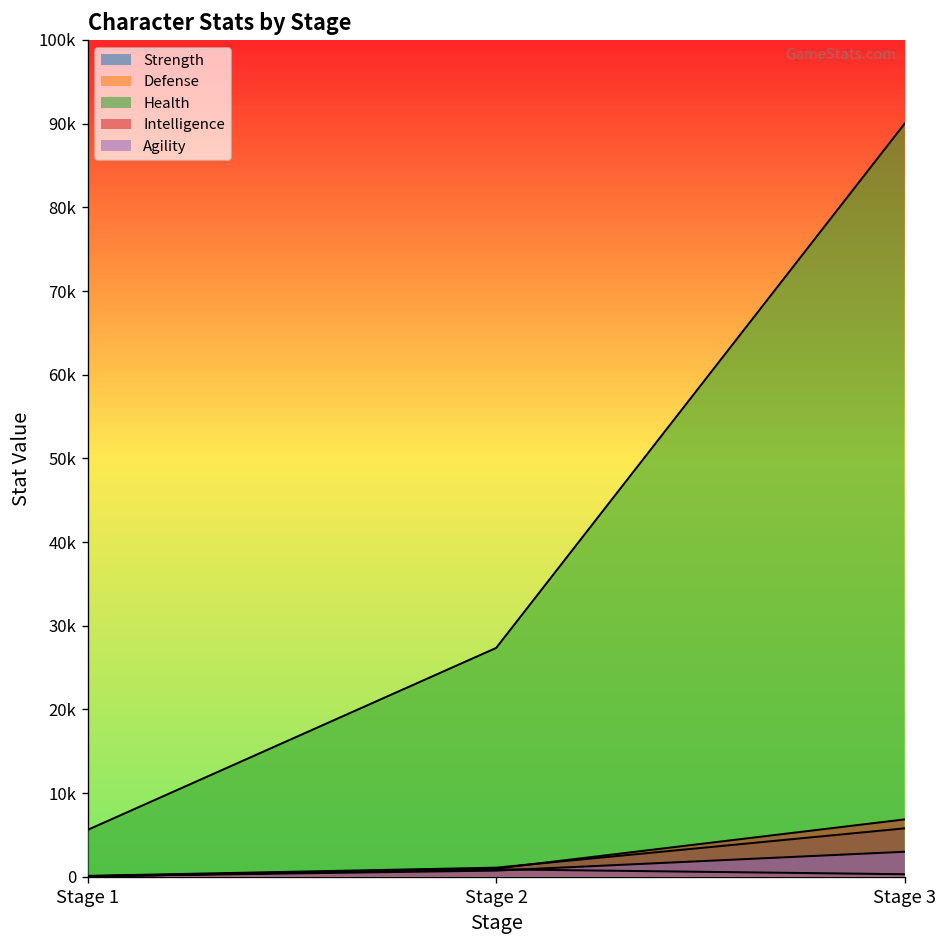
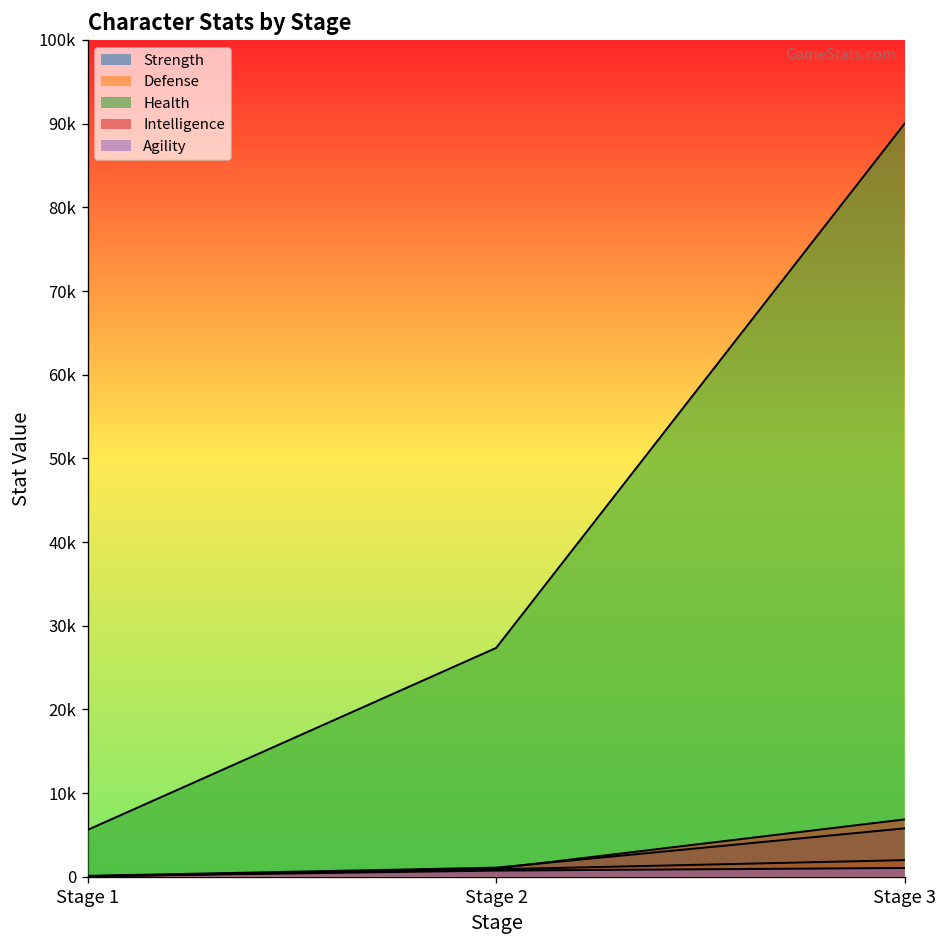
  {
    "Strength": {
      "Stage 3": 6000
    },
    "Defense": {
-     "Stage 3": 0
+     "Stage 3": 2000
    },
    "Health": {
      "Stage 1": 6000,
      "Stage 2": 27000,
      "Stage 3": 90000
    },
    "Intelligence": {
      "Stage 3": 7000
    },
    "Agility": {
-     "Stage 3": 3000
+     "Stage 3": 1000
    }
  }
